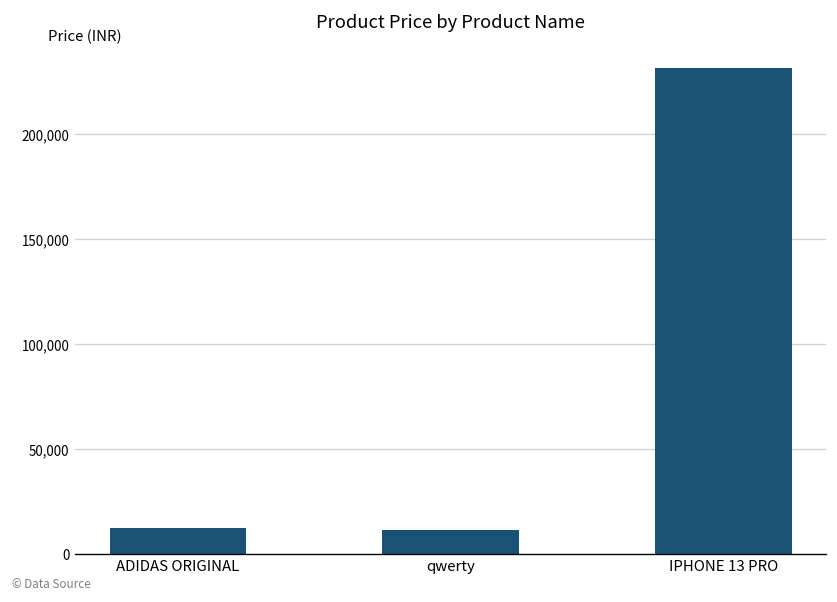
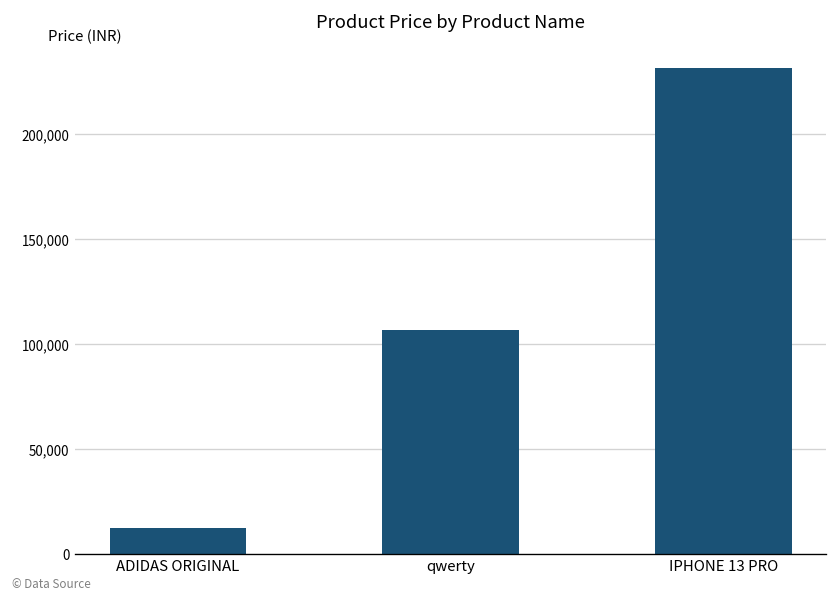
  {
    "ADIDAS ORIGINAL": "12,000",
-   "qwerty": "12,000",
+   "qwerty": "107,000",
    "IPHONE 13 PRO": "232,000"
  }
